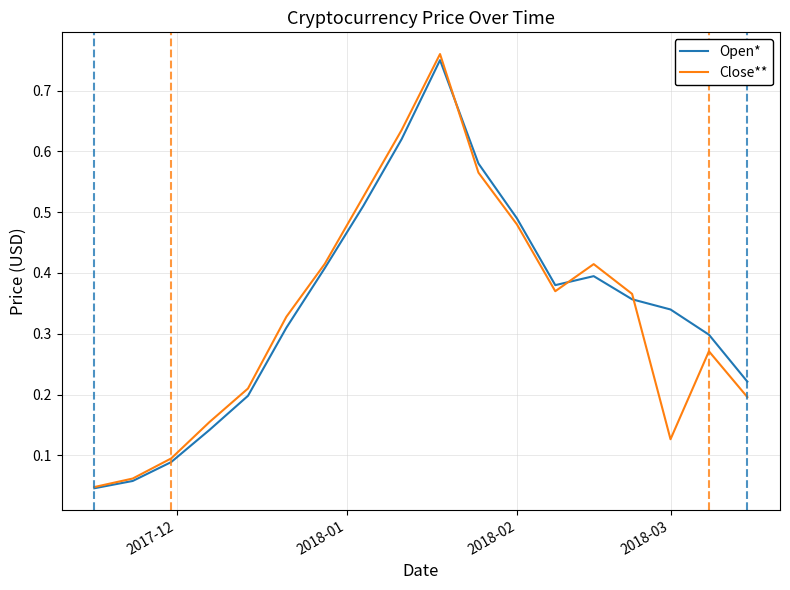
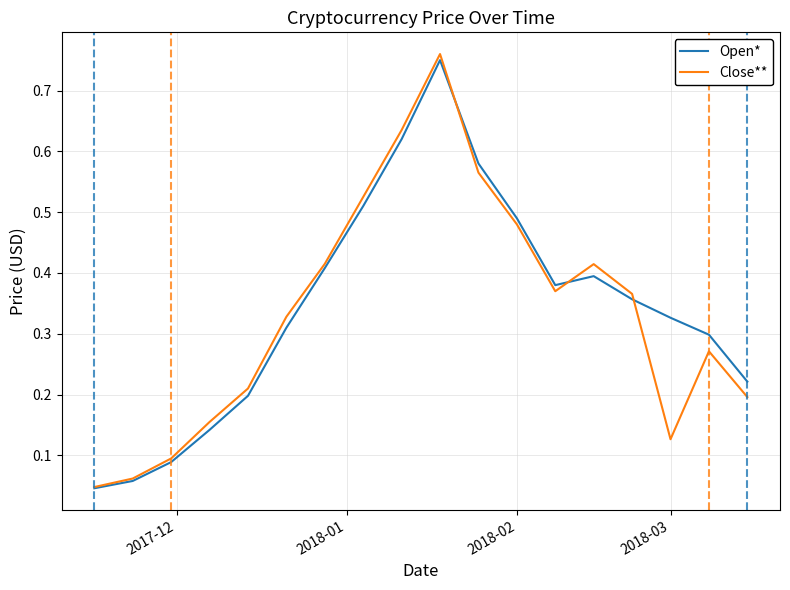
  {
    "Open*": {
      "2018-02": 0.49,
-     "2018-03": 0.34
+     "2018-03": 0.33
    },
    "Close**": {
      "2018-02": 0.48,
      "2018-03": 0.13
    }
  }
